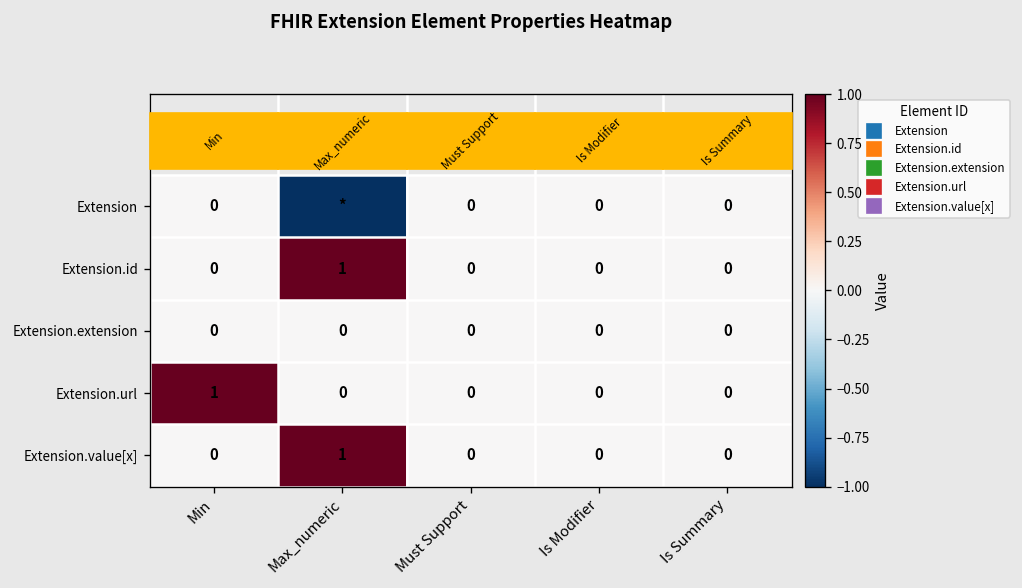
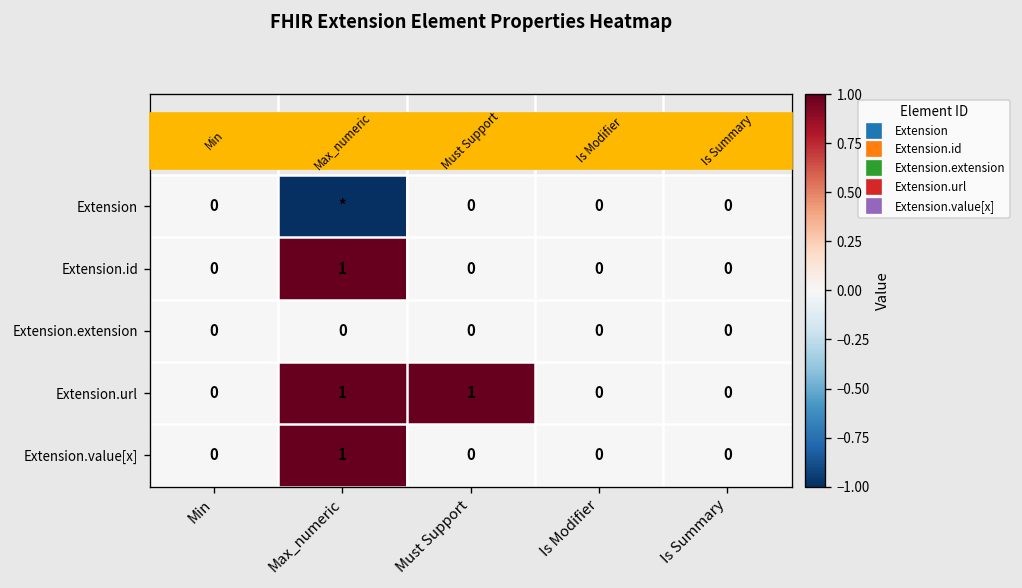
  {
    "Extension": {
      "Min": 0,
      "Must Support": 0,
      "Is Modifier": 0,
      "Is Summary": 0
    },
    "Extension.id": {
      "Min": 0,
      "Max_numeric": 1,
      "Must Support": 0,
      "Is Modifier": 0,
      "Is Summary": 0
    },
    "Extension.extension": {
      "Min": 0,
      "Max_numeric": 0,
      "Must Support": 0,
      "Is Modifier": 0,
      "Is Summary": 0
    },
    "Extension.url": {
-     "Min": 1,
-     "Max_numeric": 0,
-     "Must Support": 0,
+     "Min": 0,
+     "Max_numeric": 1,
+     "Must Support": 1,
      "Is Modifier": 0,
      "Is Summary": 0
    },
    "Extension.value[x]": {
      "Min": 0,
      "Max_numeric": 1,
      "Must Support": 0,
      "Is Modifier": 0,
      "Is Summary": 0
    }
  }
